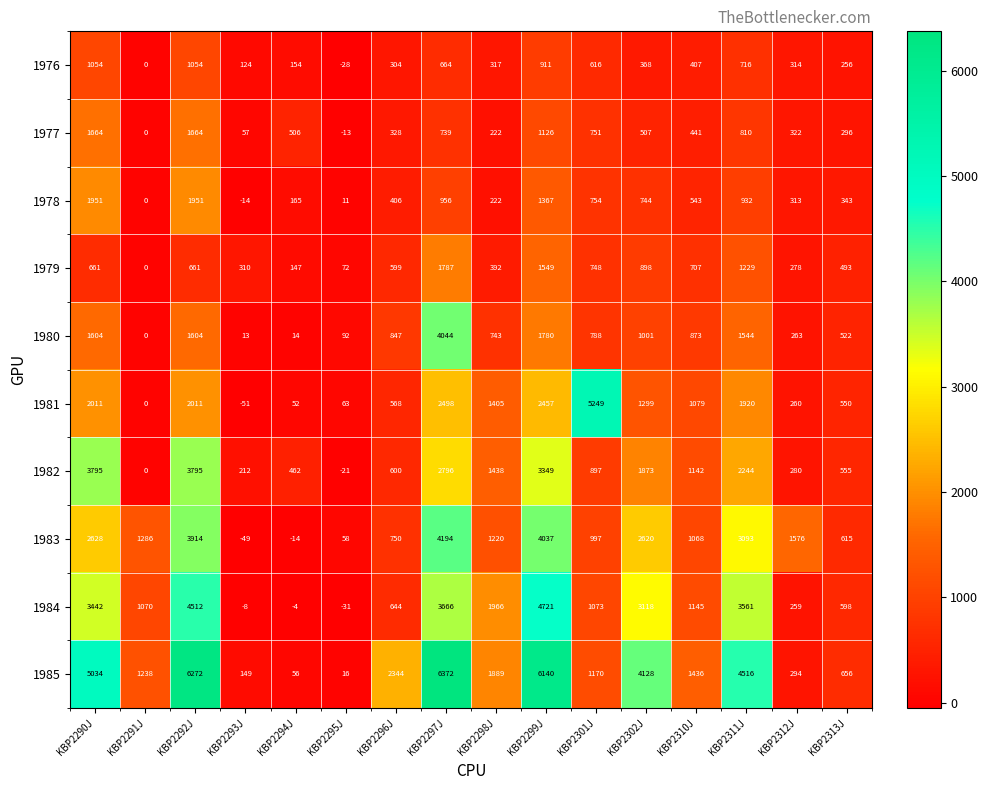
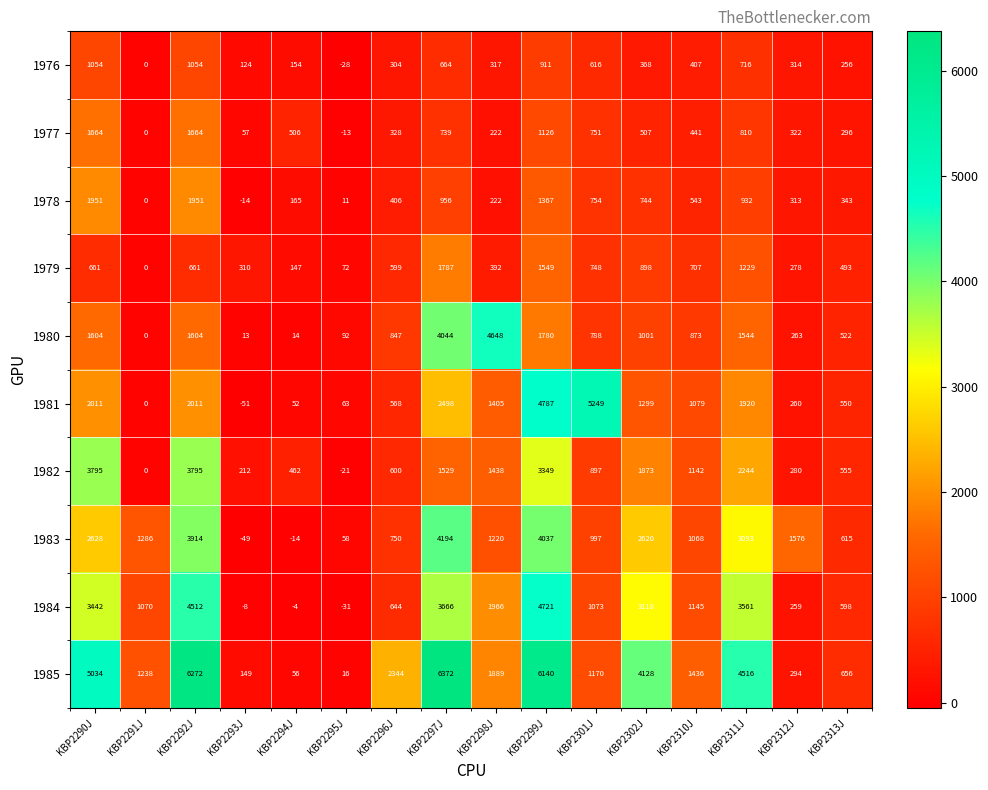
  {
    "1976": {
      "KBP2290J": 1054,
      "KBP2291J": 0,
      "KBP2292J": 1054,
      "KBP2293J": 124,
      "KBP2294J": 154,
      "KBP2295J": -28,
      "KBP2296J": 304,
      "KBP2297J": 664,
      "KBP2298J": 317,
      "KBP2299J": 911,
      "KBP2301J": 616,
      "KBP2302J": 368,
      "KBP2310J": 407,
      "KBP2311J": 716,
      "KBP2312J": 314,
      "KBP2313J": 256
    },
    "1977": {
      "KBP2290J": 1664,
      "KBP2291J": 0,
      "KBP2292J": 1664,
      "KBP2293J": 57,
      "KBP2294J": 506,
      "KBP2295J": -13,
      "KBP2296J": 328,
      "KBP2297J": 739,
      "KBP2298J": 222,
      "KBP2299J": 1126,
      "KBP2301J": 751,
      "KBP2302J": 507,
      "KBP2310J": 441,
      "KBP2311J": 810,
      "KBP2312J": 322,
      "KBP2313J": 296
    },
    "1978": {
      "KBP2290J": 1951,
      "KBP2291J": 0,
      "KBP2292J": 1951,
      "KBP2293J": -14,
      "KBP2294J": 165,
      "KBP2295J": 11,
      "KBP2296J": 406,
      "KBP2297J": 956,
      "KBP2298J": 222,
      "KBP2299J": 1367,
      "KBP2301J": 754,
      "KBP2302J": 744,
      "KBP2310J": 543,
      "KBP2311J": 932,
      "KBP2312J": 313,
      "KBP2313J": 343
    },
    "1979": {
      "KBP2290J": 661,
      "KBP2291J": 0,
      "KBP2292J": 661,
      "KBP2293J": 310,
      "KBP2294J": 147,
      "KBP2295J": 72,
      "KBP2296J": 599,
      "KBP2297J": 1787,
      "KBP2298J": 392,
      "KBP2299J": 1549,
      "KBP2301J": 748,
      "KBP2302J": 898,
      "KBP2310J": 707,
      "KBP2311J": 1229,
      "KBP2312J": 278,
      "KBP2313J": 493
    },
    "1980": {
      "KBP2290J": 1604,
      "KBP2291J": 0,
      "KBP2292J": 1604,
      "KBP2293J": 13,
      "KBP2294J": 14,
      "KBP2295J": 92,
      "KBP2296J": 847,
      "KBP2297J": 4044,
-     "KBP2298J": 743,
+     "KBP2298J": 4648,
      "KBP2299J": 1780,
      "KBP2301J": 788,
      "KBP2302J": 1001,
      "KBP2310J": 873,
      "KBP2311J": 1544,
      "KBP2312J": 263,
      "KBP2313J": 522
    },
    "1981": {
      "KBP2290J": 2011,
      "KBP2291J": 0,
      "KBP2292J": 2011,
      "KBP2293J": -51,
      "KBP2294J": 52,
      "KBP2295J": 63,
      "KBP2296J": 568,
      "KBP2297J": 2498,
      "KBP2298J": 1405,
-     "KBP2299J": 2457,
+     "KBP2299J": 4787,
      "KBP2301J": 5249,
      "KBP2302J": 1299,
      "KBP2310J": 1079,
      "KBP2311J": 1920,
      "KBP2312J": 260,
      "KBP2313J": 550
    },
    "1982": {
      "KBP2290J": 3795,
      "KBP2291J": 0,
      "KBP2292J": 3795,
      "KBP2293J": 212,
      "KBP2294J": 462,
      "KBP2295J": -21,
      "KBP2296J": 600,
-     "KBP2297J": 2796,
+     "KBP2297J": 1529,
      "KBP2298J": 1438,
      "KBP2299J": 3349,
      "KBP2301J": 897,
      "KBP2302J": 1873,
      "KBP2310J": 1142,
      "KBP2311J": 2244,
      "KBP2312J": 280,
      "KBP2313J": 555
    },
    "1983": {
      "KBP2290J": 2628,
      "KBP2291J": 1286,
      "KBP2292J": 3914,
      "KBP2293J": -49,
      "KBP2294J": -14,
      "KBP2295J": 58,
      "KBP2296J": 750,
      "KBP2297J": 4194,
      "KBP2298J": 1220,
      "KBP2299J": 4037,
      "KBP2301J": 997,
      "KBP2302J": 2620,
      "KBP2310J": 1068,
      "KBP2311J": 3093,
      "KBP2312J": 1576,
      "KBP2313J": 615
    },
    "1984": {
      "KBP2290J": 3442,
      "KBP2291J": 1070,
      "KBP2292J": 4512,
      "KBP2293J": -8,
      "KBP2294J": -4,
      "KBP2295J": -31,
      "KBP2296J": 644,
      "KBP2297J": 3666,
      "KBP2298J": 1966,
      "KBP2299J": 4721,
      "KBP2301J": 1073,
      "KBP2302J": 3118,
      "KBP2310J": 1145,
      "KBP2311J": 3561,
      "KBP2312J": 259,
      "KBP2313J": 598
    },
    "1985": {
      "KBP2290J": 5034,
      "KBP2291J": 1238,
      "KBP2292J": 6272,
      "KBP2293J": 149,
      "KBP2294J": 56,
      "KBP2295J": 16,
      "KBP2296J": 2344,
      "KBP2297J": 6372,
      "KBP2298J": 1889,
      "KBP2299J": 6140,
      "KBP2301J": 1170,
      "KBP2302J": 4128,
      "KBP2310J": 1436,
      "KBP2311J": 4516,
      "KBP2312J": 294,
      "KBP2313J": 656
    }
  }
